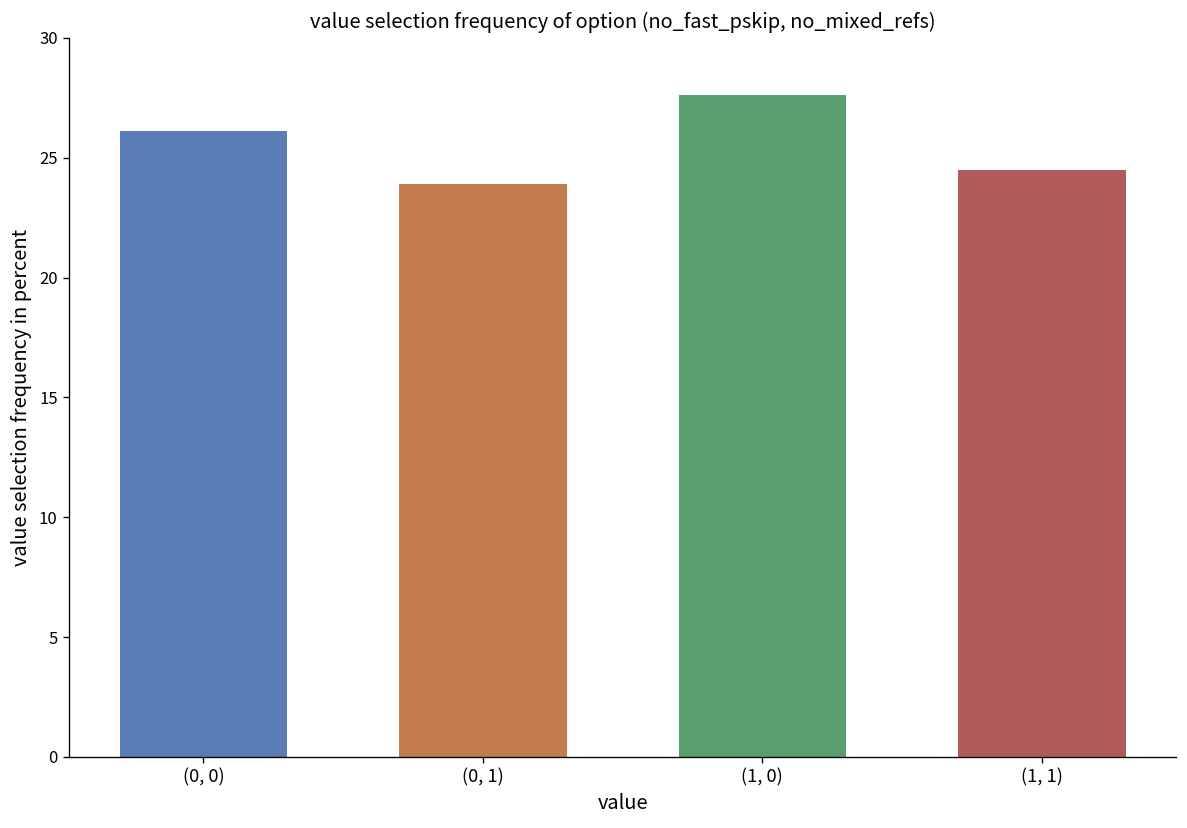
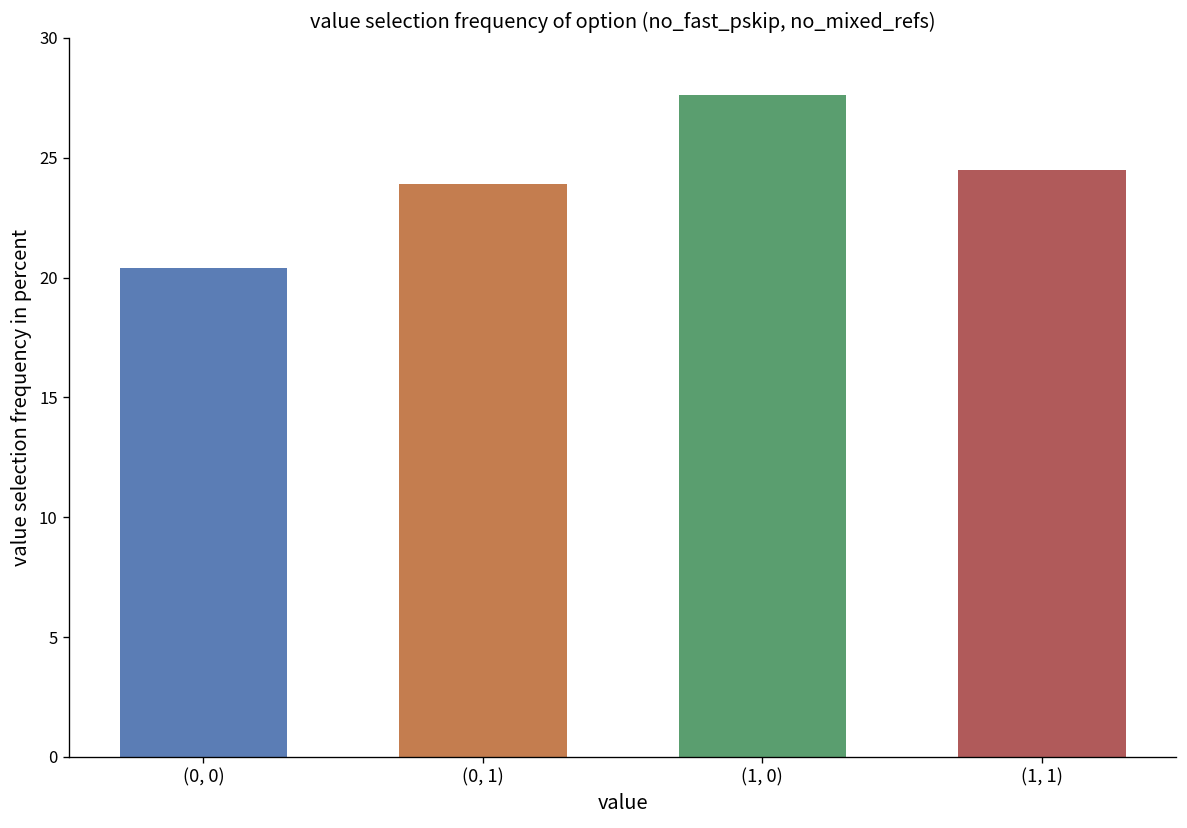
  {
-   "(0, 0)": 26.1,
+   "(0, 0)": 20.4,
    "(0, 1)": 23.9,
    "(1, 0)": 27.6,
    "(1, 1)": 24.5
  }
